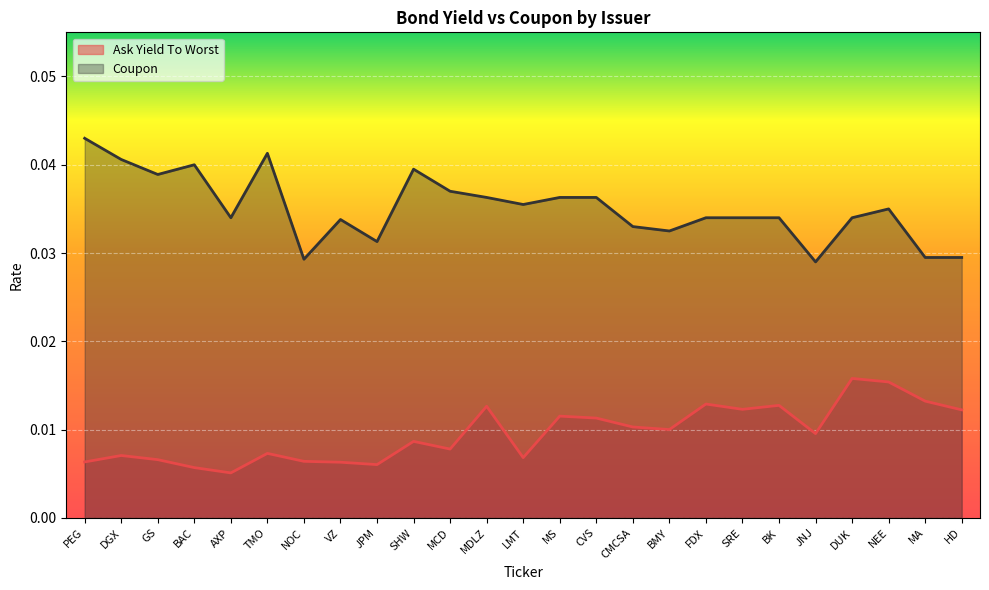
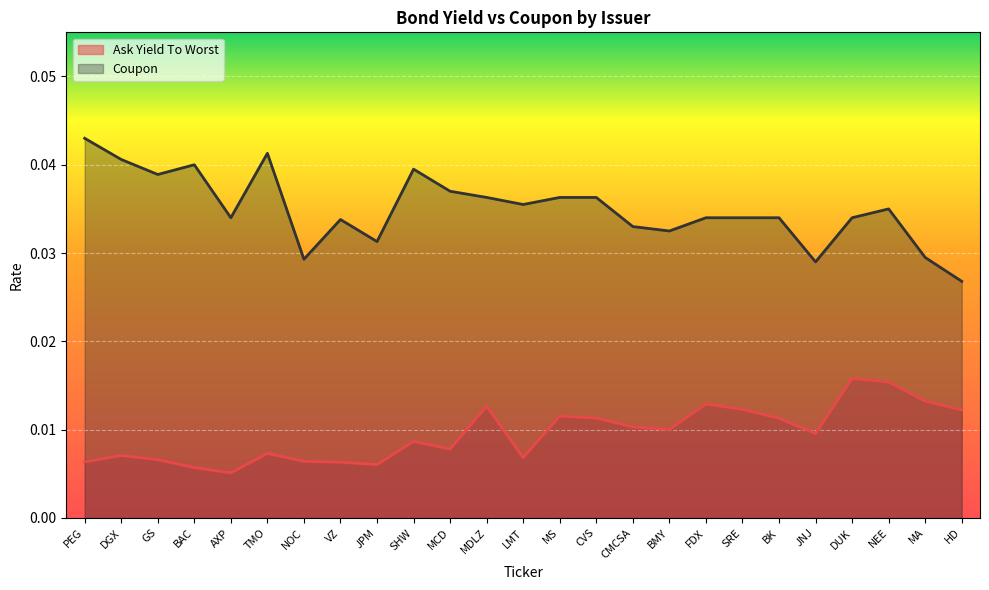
  {
    "Ask Yield To Worst": {
      "PEG": 0.006,
      "DGX": 0.007,
      "GS": 0.007,
      "BAC": 0.006,
      "AXP": 0.005,
      "TMO": 0.007,
      "NOC": 0.006,
      "VZ": 0.006,
      "JPM": 0.006,
      "SHW": 0.009,
      "MCD": 0.008,
      "MDLZ": 0.013,
      "LMT": 0.007,
      "MS": 0.012,
      "CVS": 0.011,
      "CMCSA": 0.010,
      "BMY": 0.010,
      "FDX": 0.013,
      "SRE": 0.012,
-     "BK": 0.013,
+     "BK": 0.011,
      "JNJ": 0.010,
      "DUK": 0.016,
      "NEE": 0.015,
      "MA": 0.013,
      "HD": 0.012
    },
    "Coupon": {
      "PEG": 0.043,
      "DGX": 0.041,
      "GS": 0.039,
      "BAC": 0.040,
      "AXP": 0.034,
      "TMO": 0.041,
      "NOC": 0.029,
      "VZ": 0.034,
      "JPM": 0.031,
      "SHW": 0.040,
      "MCD": 0.037,
      "MDLZ": 0.036,
      "LMT": 0.036,
      "MS": 0.036,
      "CVS": 0.036,
      "CMCSA": 0.033,
      "BMY": 0.033,
      "FDX": 0.034,
      "SRE": 0.034,
      "BK": 0.034,
      "JNJ": 0.029,
      "DUK": 0.034,
      "NEE": 0.035,
      "MA": 0.030,
-     "HD": 0.030
+     "HD": 0.027
    }
  }
